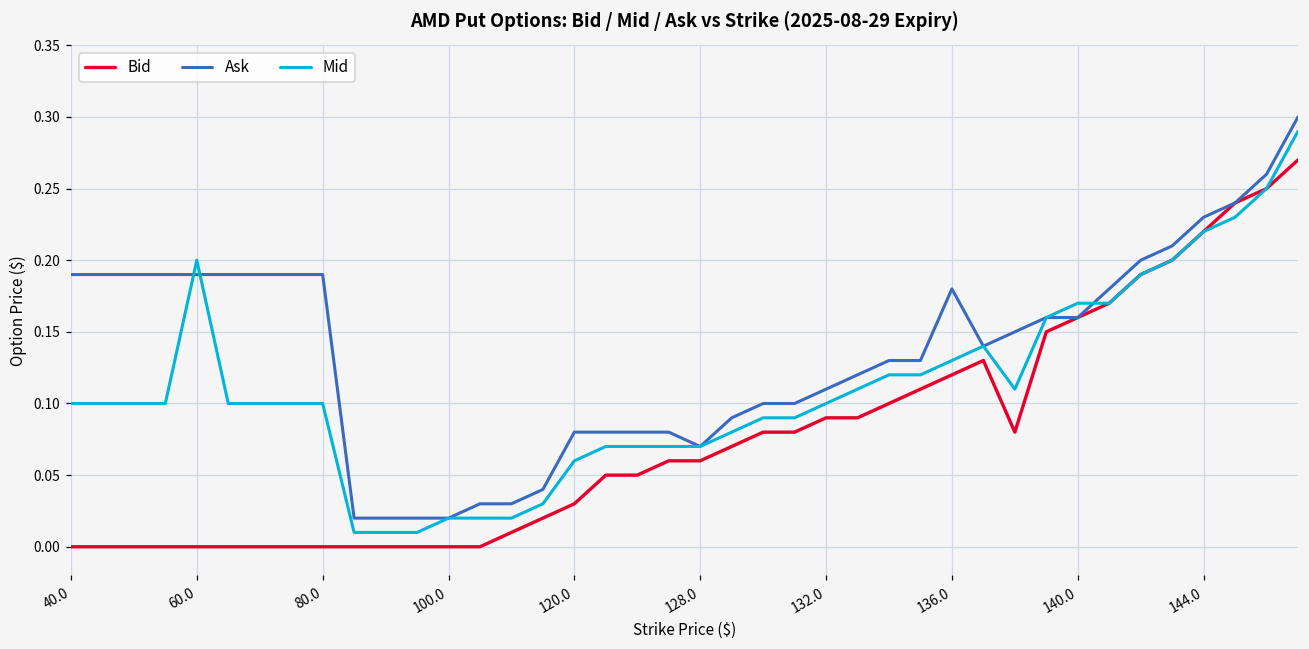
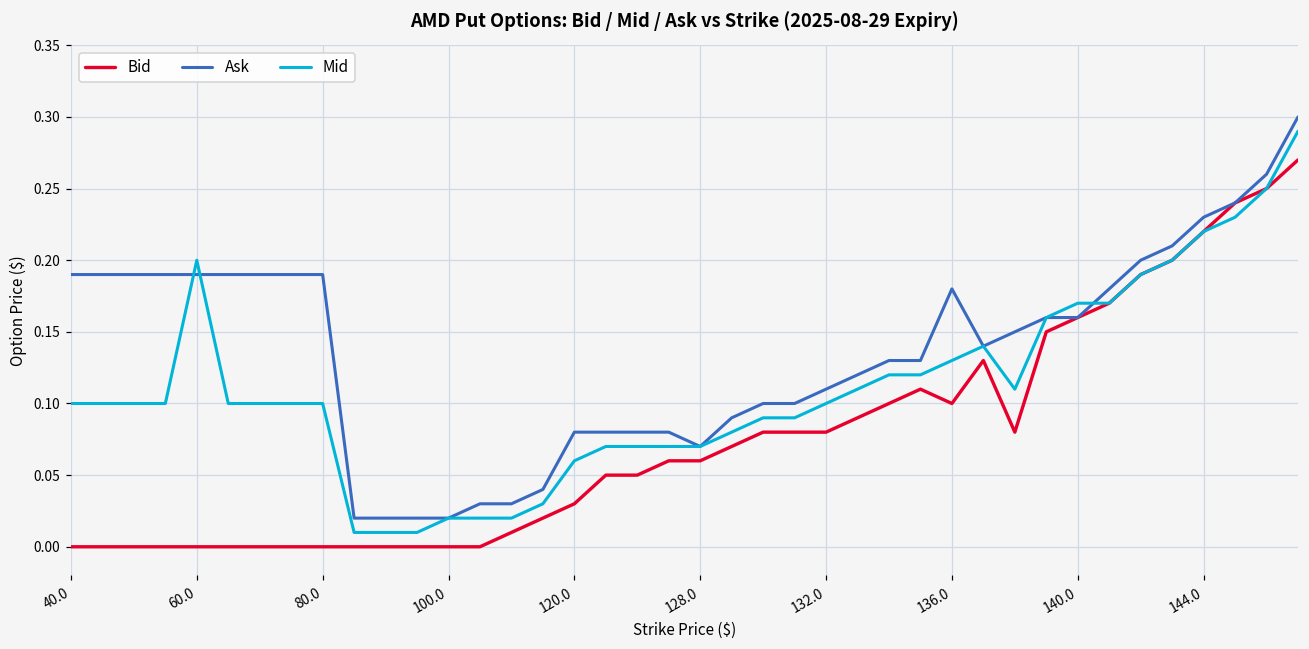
  {
    "Bid": {
      "40.0": 0.00,
      "60.0": 0.00,
      "80.0": 0.00,
      "100.0": 0.00,
      "120.0": 0.03,
      "128.0": 0.06,
-     "132.0": 0.09,
-     "136.0": 0.12
+     "132.0": 0.08,
+     "136.0": 0.10
    },
    "Ask": {
      "40.0": 0.19,
      "60.0": 0.19,
      "80.0": 0.19,
      "120.0": 0.08,
      "132.0": 0.11,
      "136.0": 0.18,
      "144.0": 0.23
    },
    "Mid": {
      "40.0": 0.10,
      "60.0": 0.20,
      "80.0": 0.10,
      "120.0": 0.06,
      "132.0": 0.10,
      "136.0": 0.13,
      "140.0": 0.17
    }
  }
